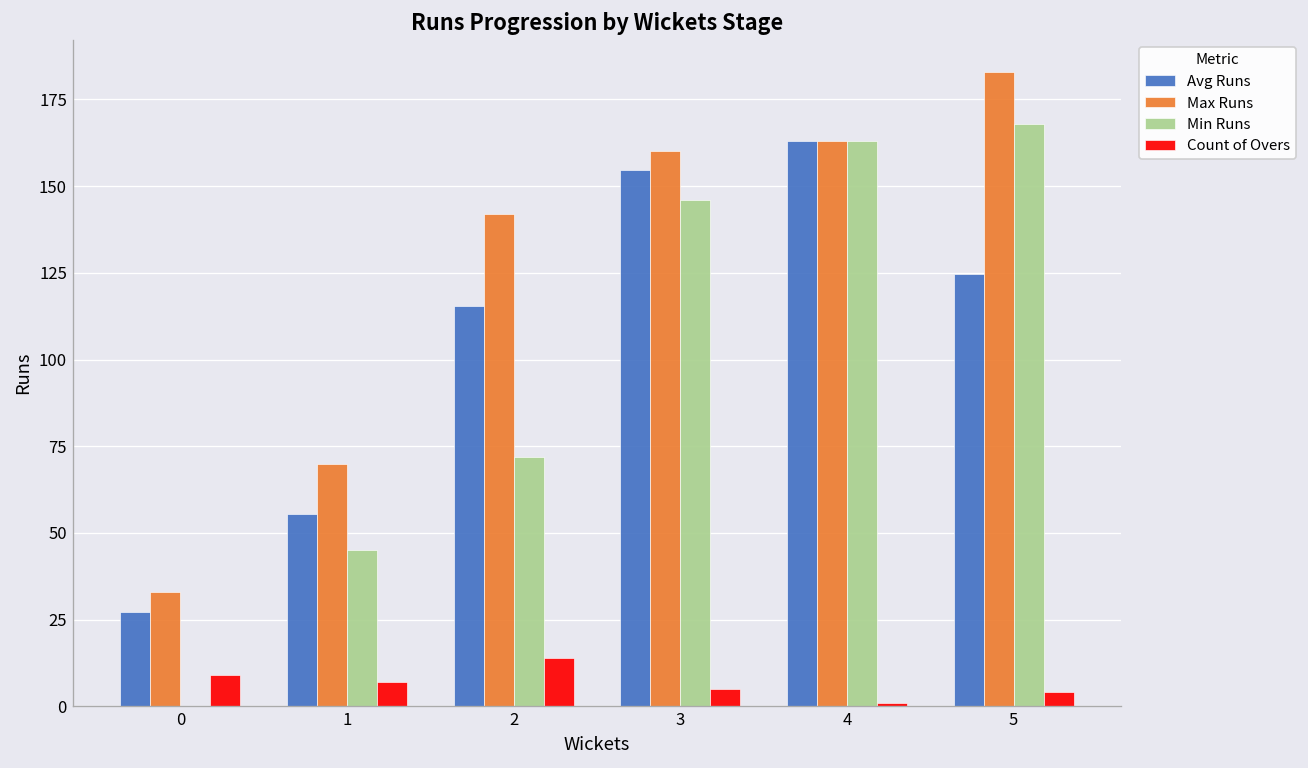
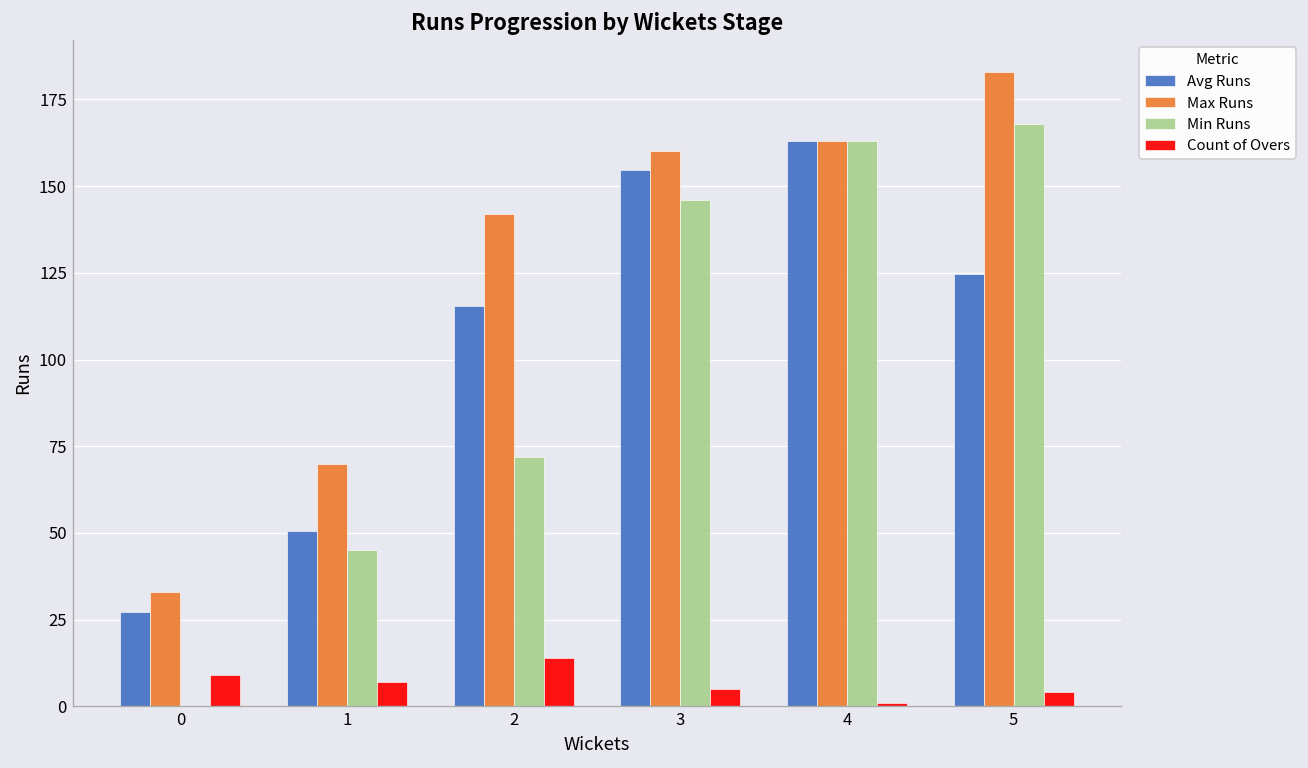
  {
    "Avg Runs": {
      "0": 27,
-     "1": 56,
+     "1": 51,
      "2": 116,
      "3": 155,
      "4": 163,
      "5": 125
    },
    "Max Runs": {
      "0": 33,
      "1": 70,
      "2": 142,
      "3": 160,
      "4": 163,
      "5": 183
    },
    "Min Runs": {
      "0": 0,
      "1": 45,
      "2": 72,
      "3": 146,
      "4": 163,
      "5": 168
    },
    "Count of Overs": {
      "0": 9,
      "1": 7,
      "2": 14,
      "3": 5,
      "4": 1,
      "5": 4
    }
  }
